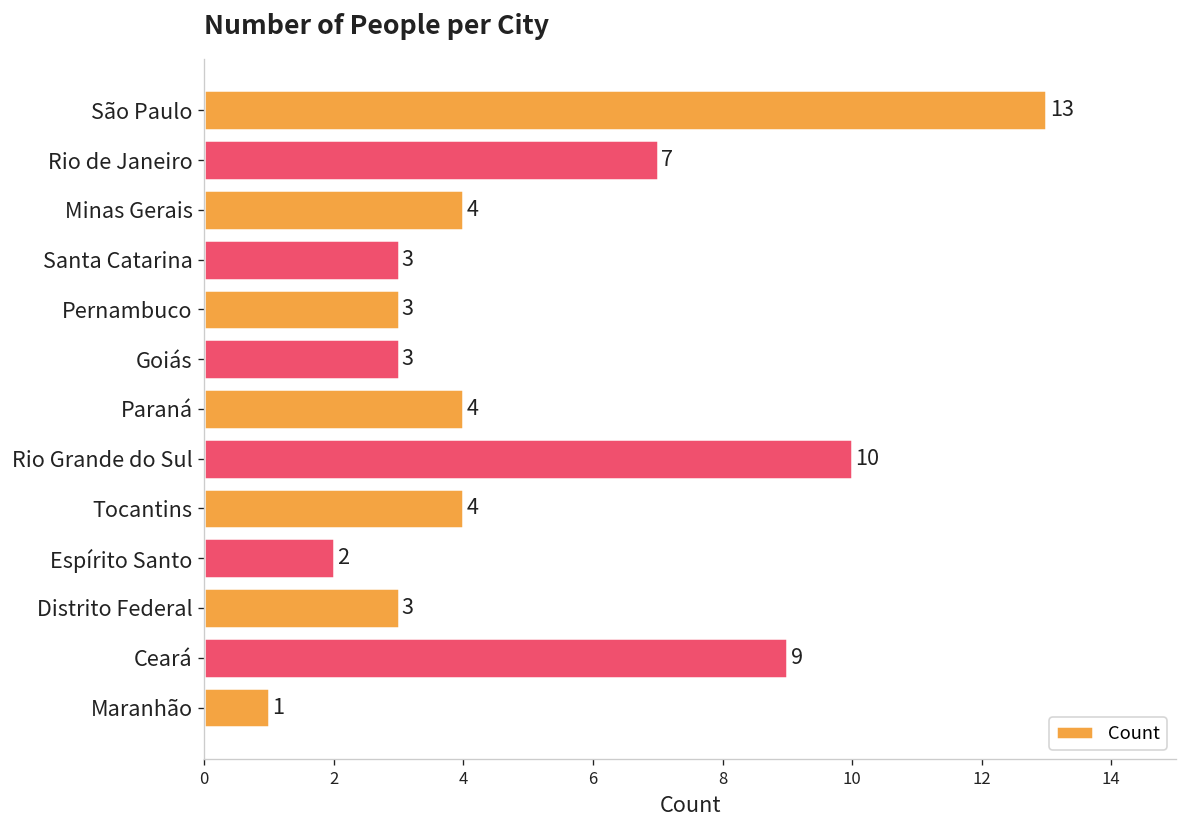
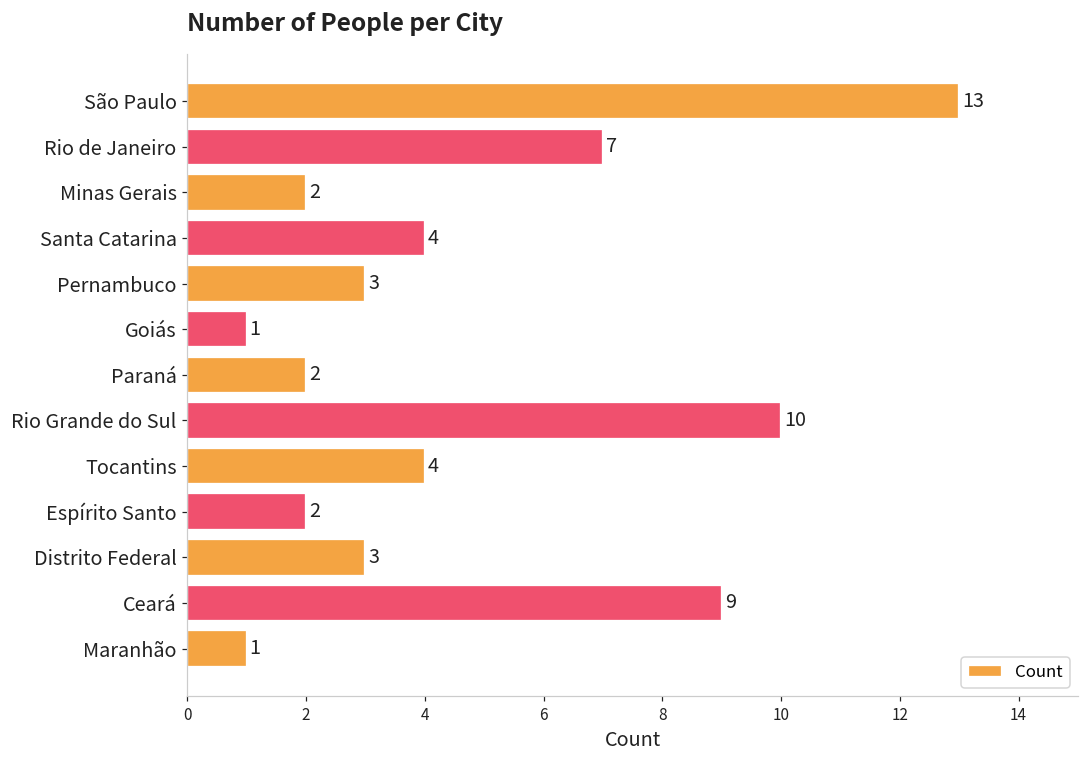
  {
    "São Paulo": 13,
    "Rio de Janeiro": 7,
-   "Minas Gerais": 4,
-   "Santa Catarina": 3,
+   "Minas Gerais": 2,
+   "Santa Catarina": 4,
    "Pernambuco": 3,
-   "Goiás": 3,
-   "Paraná": 4,
+   "Goiás": 1,
+   "Paraná": 2,
    "Rio Grande do Sul": 10,
    "Tocantins": 4,
    "Espírito Santo": 2,
    "Distrito Federal": 3,
    "Ceará": 9,
    "Maranhão": 1
  }
